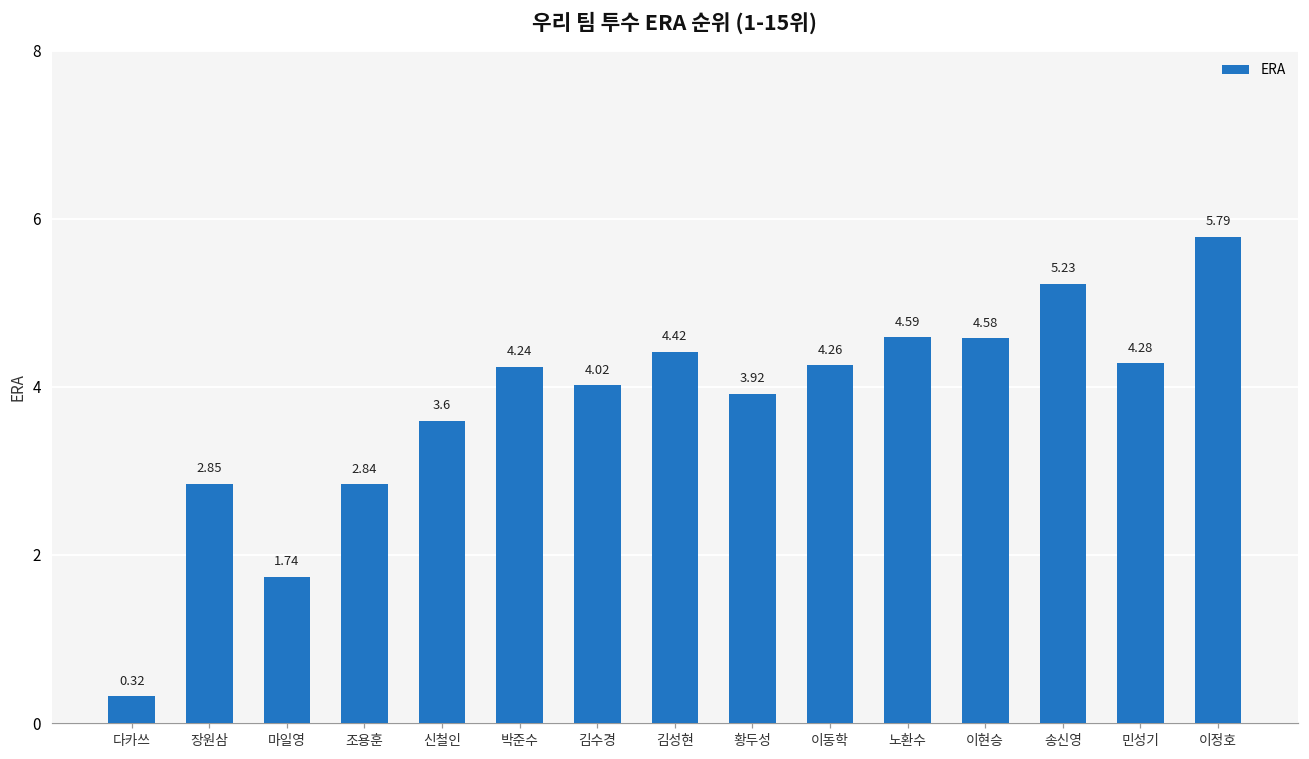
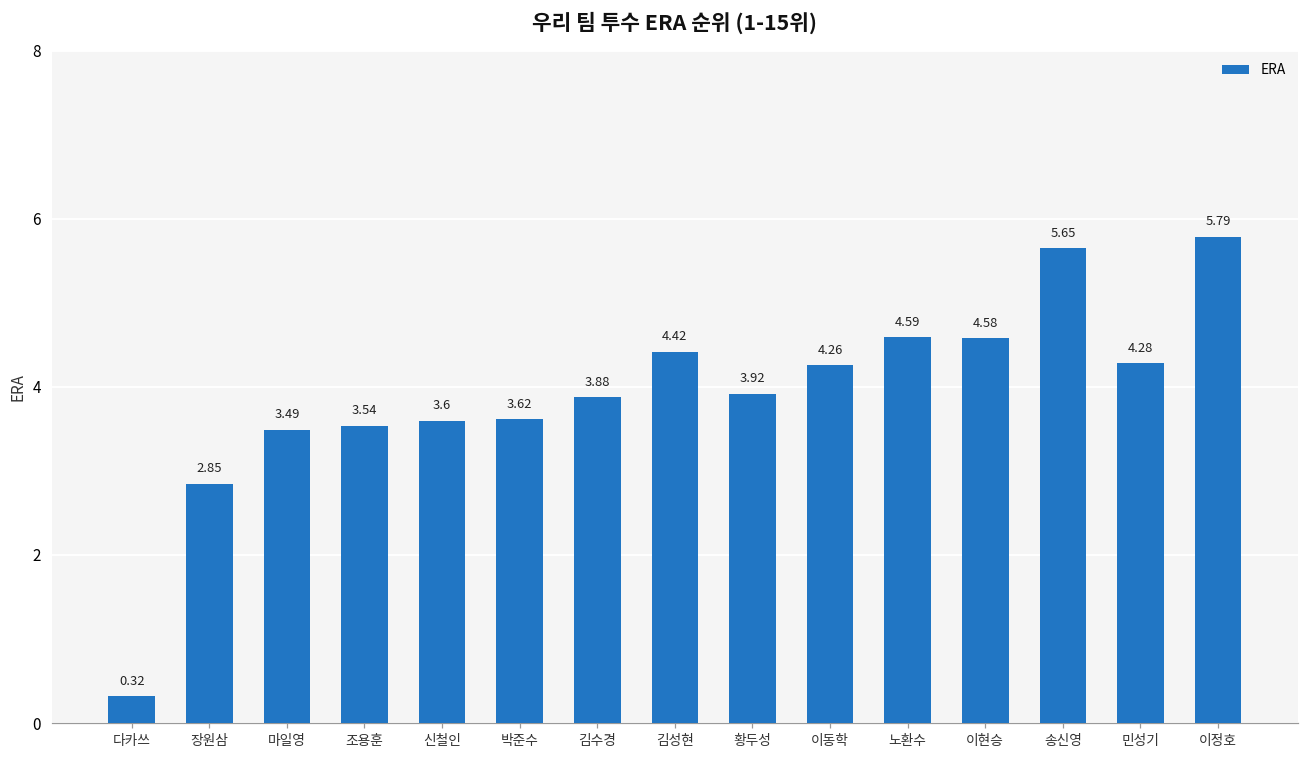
  {
    "다카쓰": 0.32,
    "장원삼": 2.85,
-   "마일영": 1.74,
-   "조용훈": 2.84,
+   "마일영": 3.49,
+   "조용훈": 3.54,
    "신철인": 3.6,
-   "박준수": 4.24,
-   "김수경": 4.02,
+   "박준수": 3.62,
+   "김수경": 3.88,
    "김성현": 4.42,
    "황두성": 3.92,
    "이동학": 4.26,
    "노환수": 4.59,
    "이현승": 4.58,
-   "송신영": 5.23,
+   "송신영": 5.65,
    "민성기": 4.28,
    "이정호": 5.79
  }
